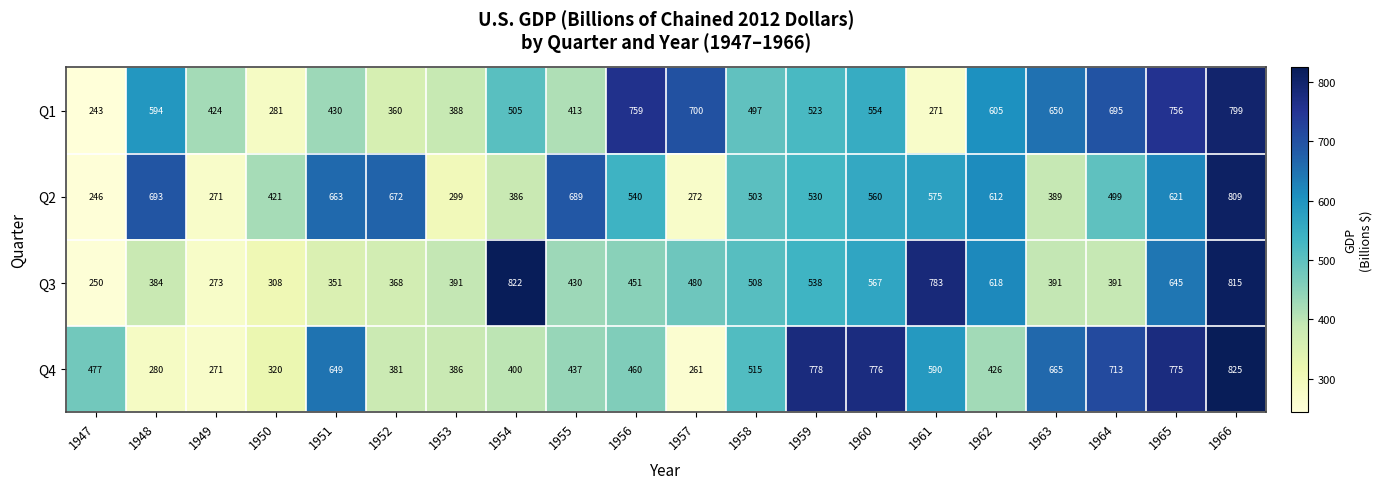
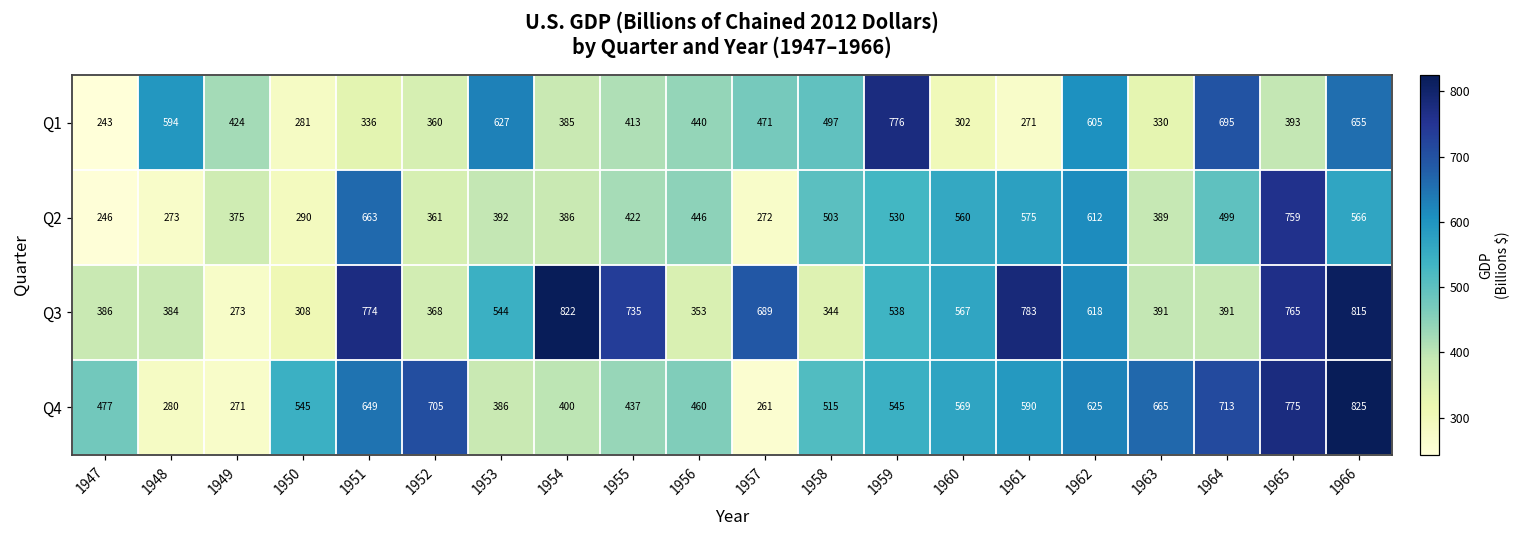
  {
    "Q1": {
      "1947": 243,
      "1948": 594,
      "1949": 424,
      "1950": 281,
-     "1951": 430,
+     "1951": 336,
      "1952": 360,
-     "1953": 388,
-     "1954": 505,
+     "1953": 627,
+     "1954": 385,
      "1955": 413,
-     "1956": 759,
-     "1957": 700,
+     "1956": 440,
+     "1957": 471,
      "1958": 497,
-     "1959": 523,
-     "1960": 554,
+     "1959": 776,
+     "1960": 302,
      "1961": 271,
      "1962": 605,
-     "1963": 650,
+     "1963": 330,
      "1964": 695,
-     "1965": 756,
-     "1966": 799
+     "1965": 393,
+     "1966": 655
    },
    "Q2": {
      "1947": 246,
-     "1948": 693,
-     "1949": 271,
-     "1950": 421,
+     "1948": 273,
+     "1949": 375,
+     "1950": 290,
      "1951": 663,
-     "1952": 672,
-     "1953": 299,
+     "1952": 361,
+     "1953": 392,
      "1954": 386,
-     "1955": 689,
-     "1956": 540,
+     "1955": 422,
+     "1956": 446,
      "1957": 272,
      "1958": 503,
      "1959": 530,
      "1960": 560,
      "1961": 575,
      "1962": 612,
      "1963": 389,
      "1964": 499,
-     "1965": 621,
-     "1966": 809
+     "1965": 759,
+     "1966": 566
    },
    "Q3": {
-     "1947": 250,
+     "1947": 386,
      "1948": 384,
      "1949": 273,
      "1950": 308,
-     "1951": 351,
+     "1951": 774,
      "1952": 368,
-     "1953": 391,
+     "1953": 544,
      "1954": 822,
-     "1955": 430,
-     "1956": 451,
-     "1957": 480,
-     "1958": 508,
+     "1955": 735,
+     "1956": 353,
+     "1957": 689,
+     "1958": 344,
      "1959": 538,
      "1960": 567,
      "1961": 783,
      "1962": 618,
      "1963": 391,
      "1964": 391,
-     "1965": 645,
+     "1965": 765,
      "1966": 815
    },
    "Q4": {
      "1947": 477,
      "1948": 280,
      "1949": 271,
-     "1950": 320,
+     "1950": 545,
      "1951": 649,
-     "1952": 381,
+     "1952": 705,
      "1953": 386,
      "1954": 400,
      "1955": 437,
      "1956": 460,
      "1957": 261,
      "1958": 515,
-     "1959": 778,
-     "1960": 776,
+     "1959": 545,
+     "1960": 569,
      "1961": 590,
-     "1962": 426,
+     "1962": 625,
      "1963": 665,
      "1964": 713,
      "1965": 775,
      "1966": 825
    }
  }
